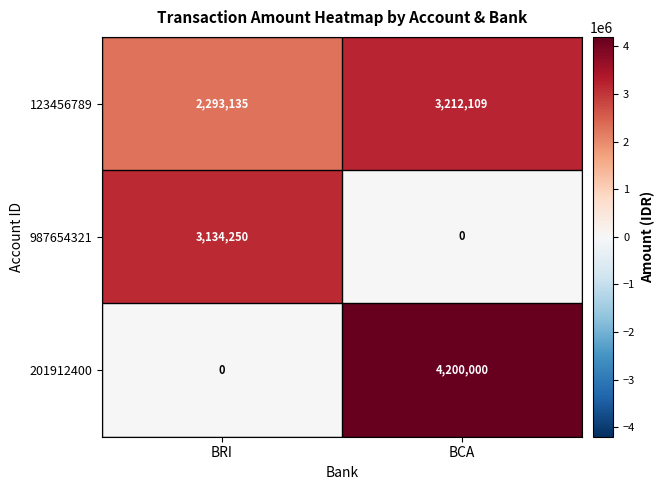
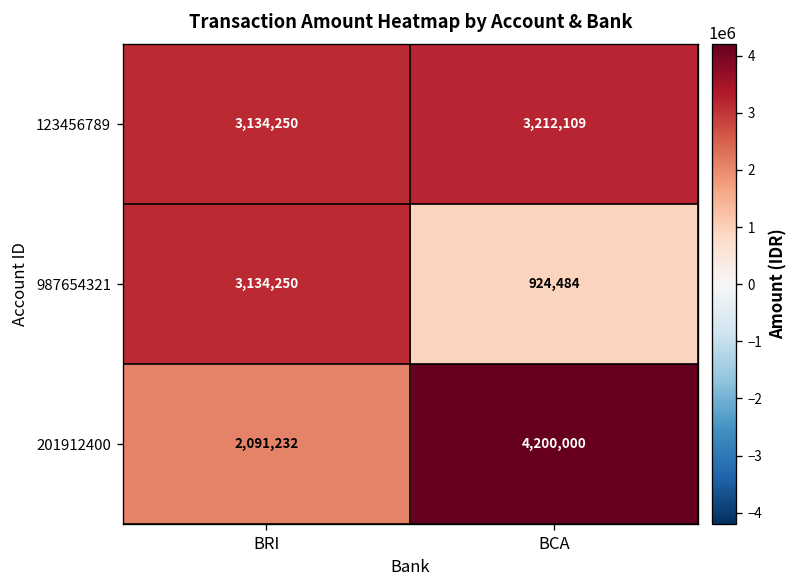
  {
    "123456789": {
-     "BRI": "2,293,135",
+     "BRI": "3,134,250",
      "BCA": "3,212,109"
    },
    "987654321": {
      "BRI": "3,134,250",
-     "BCA": "0"
+     "BCA": "924,484"
    },
    "201912400": {
-     "BRI": "0",
+     "BRI": "2,091,232",
      "BCA": "4,200,000"
    }
  }
